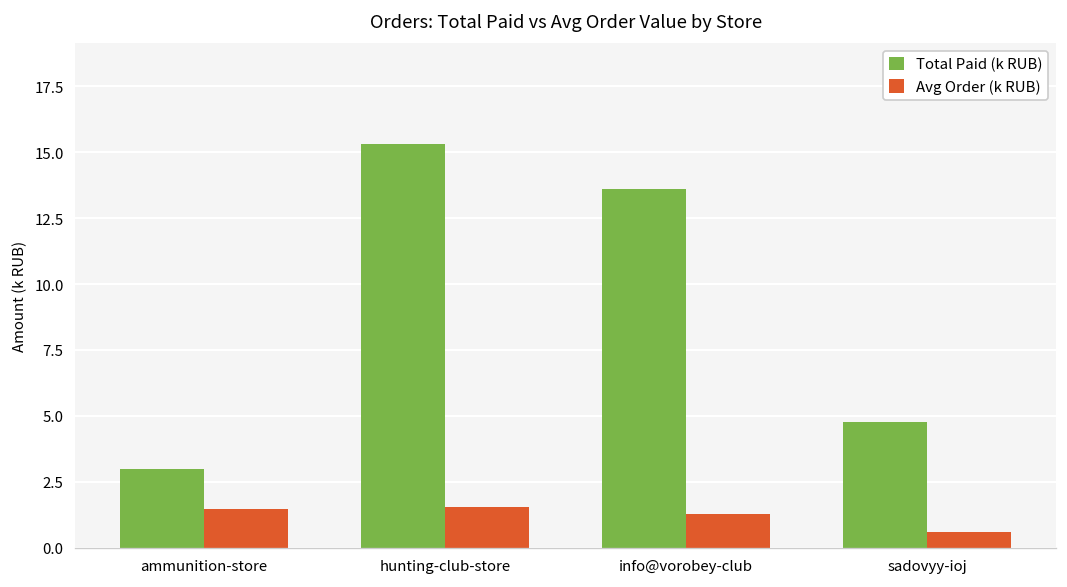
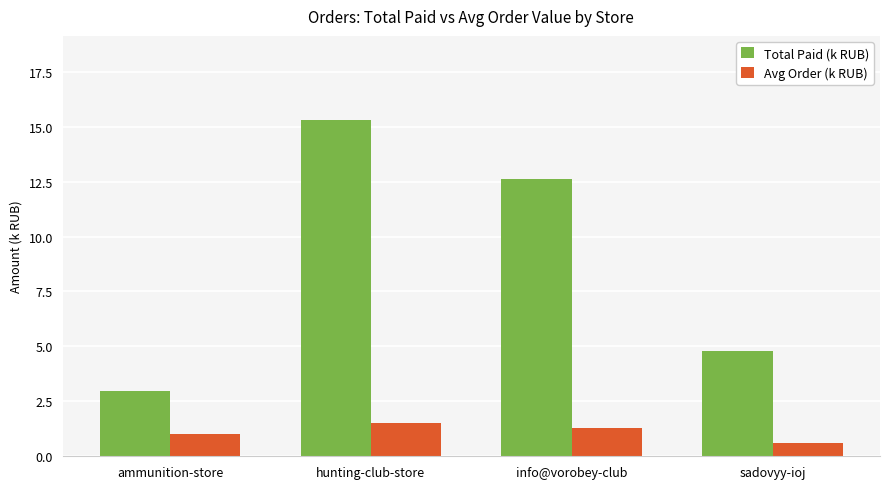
  {
    "Total Paid (k RUB)": {
      "ammunition-store": 3.0,
      "hunting-club-store": 15.3,
-     "info@vorobey-club": 13.6,
+     "info@vorobey-club": 12.6,
      "sadovyy-ioj": 4.8
    },
    "Avg Order (k RUB)": {
-     "ammunition-store": 1.5,
+     "ammunition-store": 1.0,
      "hunting-club-store": 1.5,
      "info@vorobey-club": 1.3,
      "sadovyy-ioj": 0.6
    }
  }
